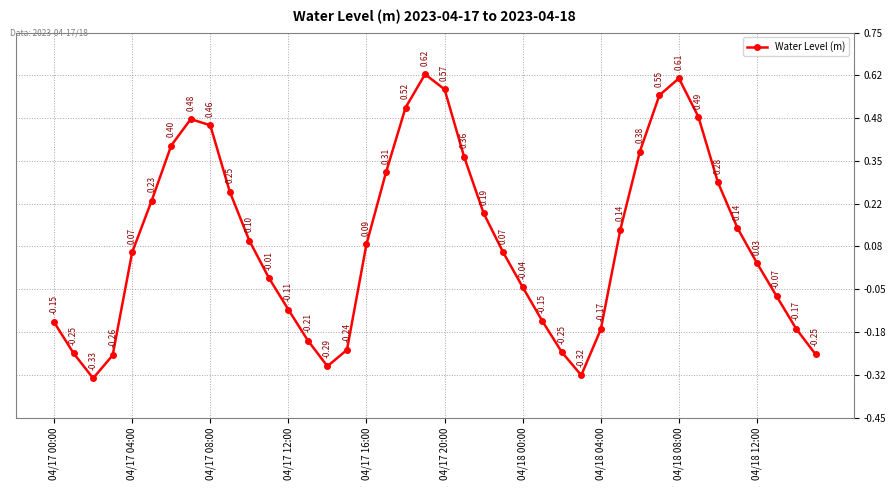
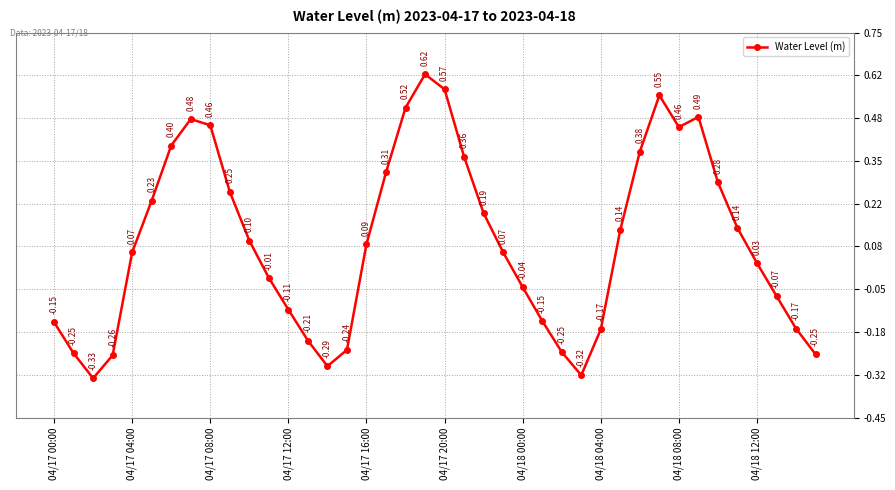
  {
    "04/17 00:00": -0.15,
    "04/17 04:00": 0.07,
    "04/17 08:00": 0.46,
    "04/17 12:00": -0.11,
    "04/17 16:00": 0.09,
    "04/17 20:00": 0.57,
    "04/18 00:00": -0.04,
    "04/18 04:00": -0.17,
-   "04/18 08:00": 0.61,
+   "04/18 08:00": 0.46,
    "04/18 12:00": 0.03
  }
